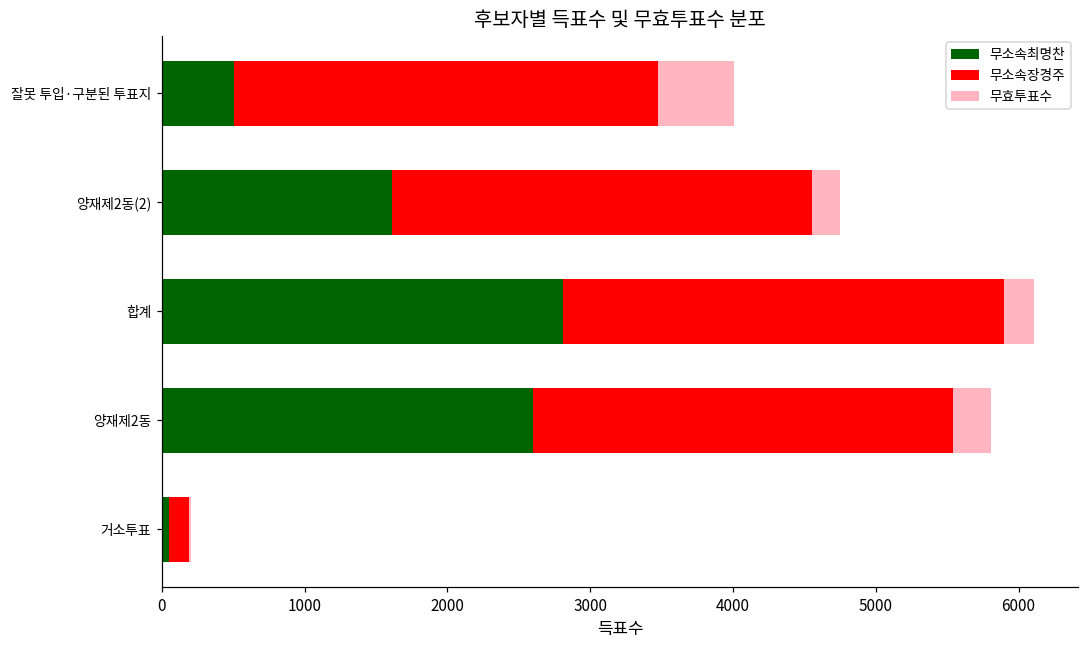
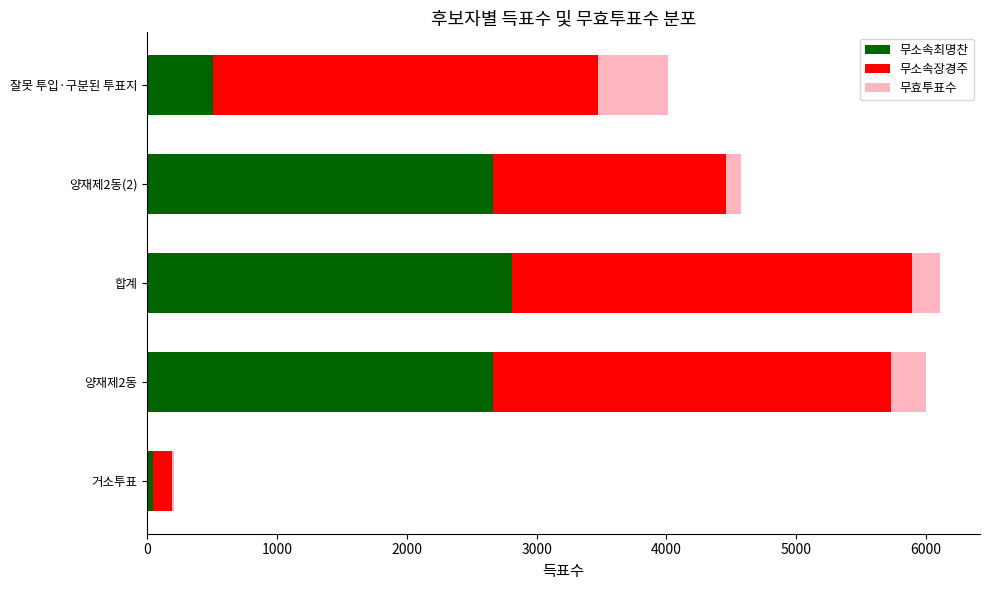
  {
    "무소속최명찬": {
      "잘못 투입·구분된 투표지": 500,
-     "양재제2동(2)": 1610,
+     "양재제2동(2)": 2670,
      "합계": 2810,
-     "양재제2동": 2600,
+     "양재제2동": 2670,
      "거소투표": 50
    },
    "무소속장경주": {
      "잘못 투입·구분된 투표지": 2970,
-     "양재제2동(2)": 2940,
+     "양재제2동(2)": 1790,
      "합계": 3090,
-     "양재제2동": 2940,
+     "양재제2동": 3060,
      "거소투표": 140
    },
    "무효투표수": {
      "잘못 투입·구분된 투표지": 540,
-     "양재제2동(2)": 200,
+     "양재제2동(2)": 110,
      "합계": 220,
      "양재제2동": 270
    }
  }
